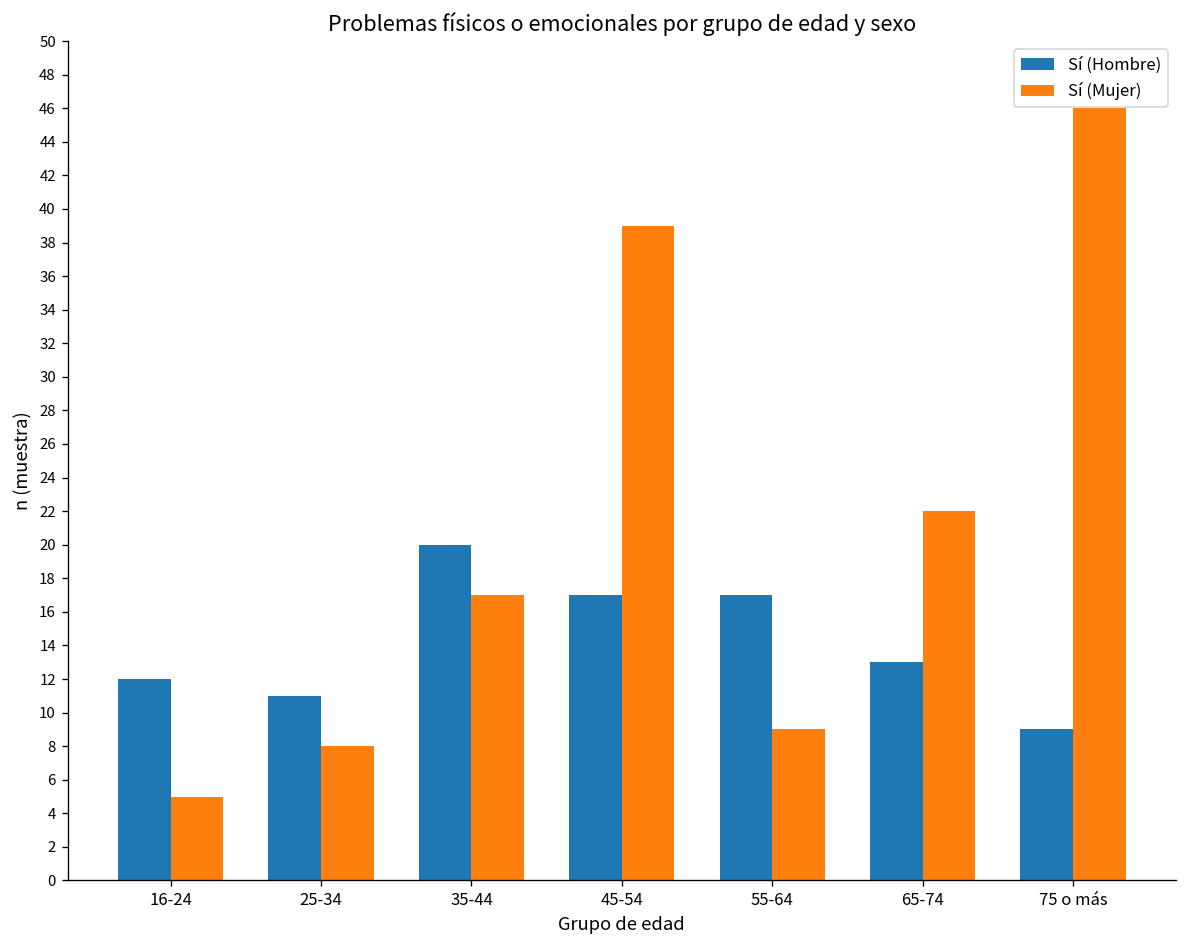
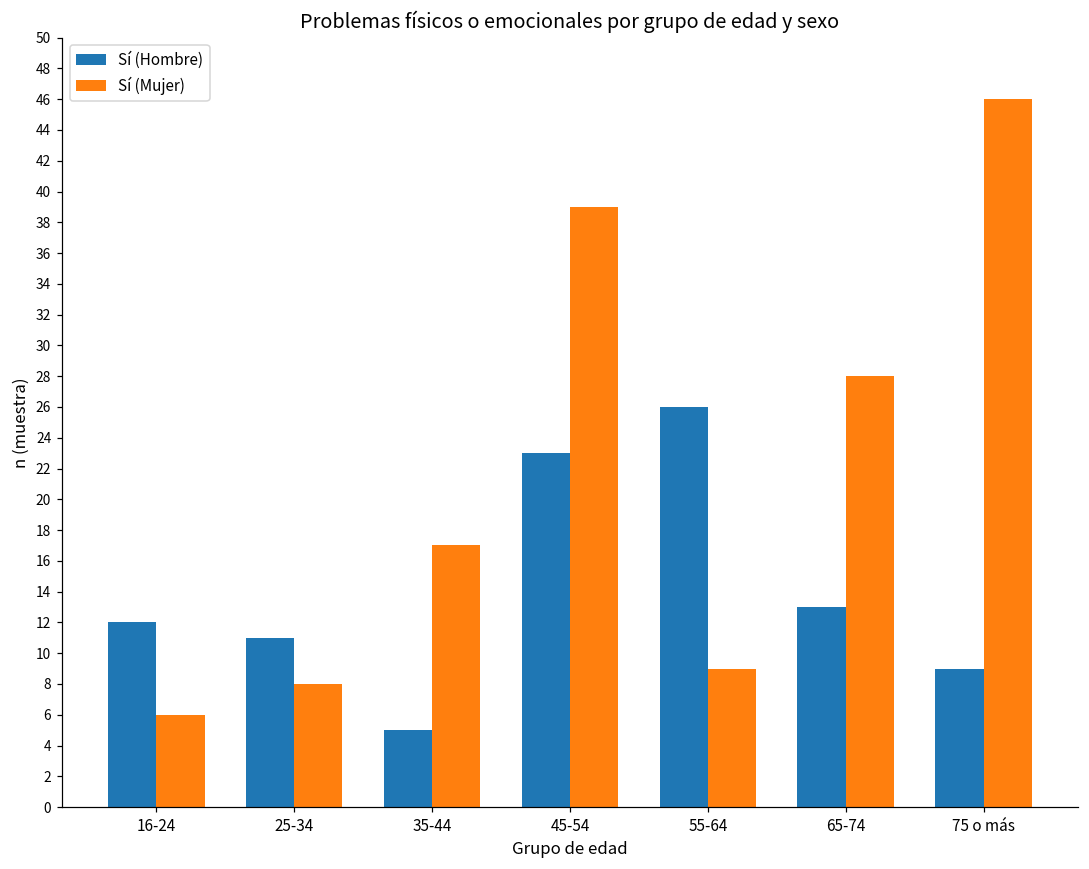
  {
    "Sí (Hombre)": {
      "16-24": 12,
      "25-34": 11,
-     "35-44": 20,
-     "45-54": 17,
-     "55-64": 17,
+     "35-44": 5,
+     "45-54": 23,
+     "55-64": 26,
      "65-74": 13,
      "75 o más": 9
    },
    "Sí (Mujer)": {
-     "16-24": 5,
+     "16-24": 6,
      "25-34": 8,
      "35-44": 17,
      "45-54": 39,
      "55-64": 9,
-     "65-74": 22,
+     "65-74": 28,
      "75 o más": 46
    }
  }
